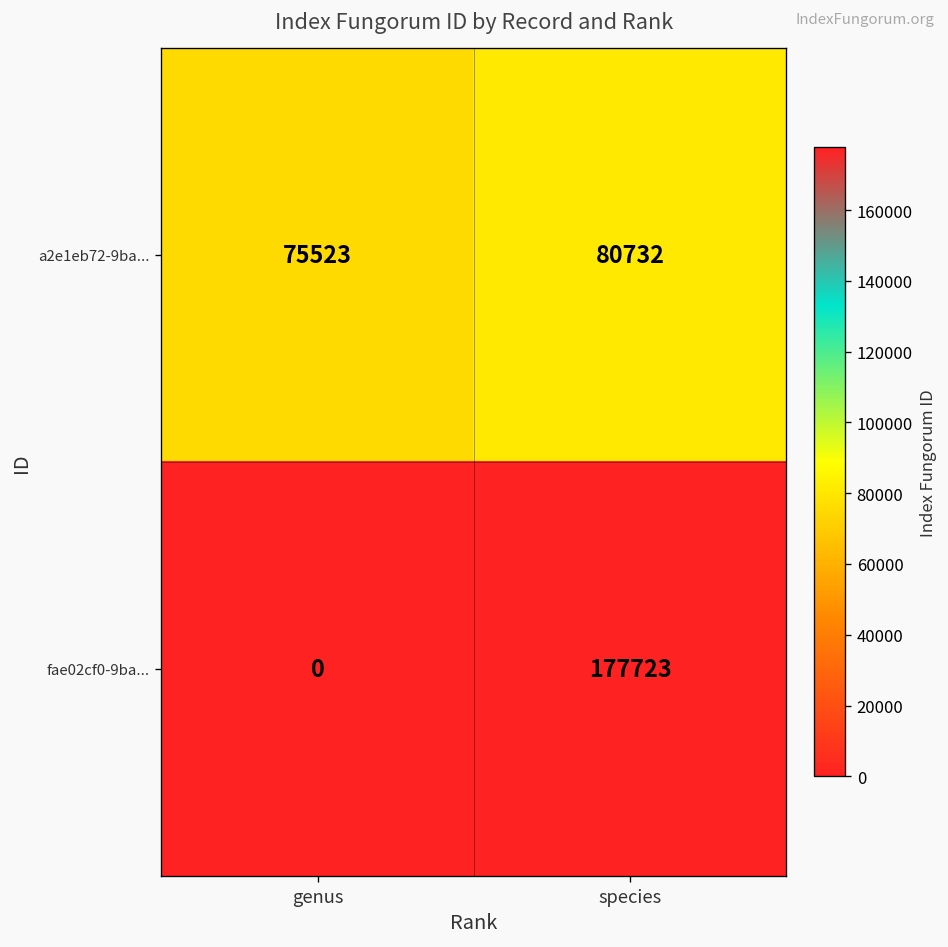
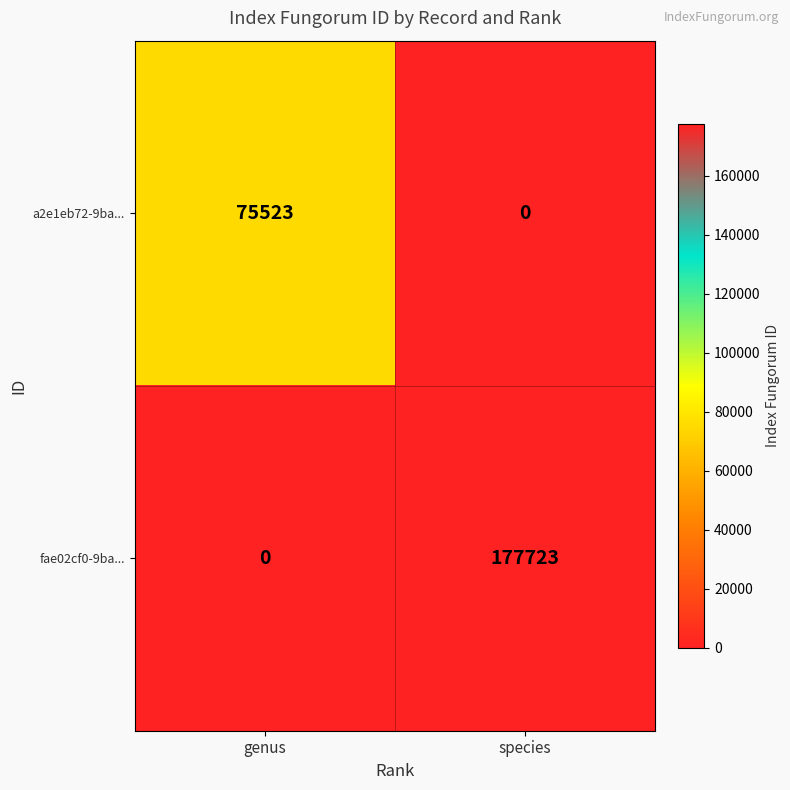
  {
    "a2e1eb72-9ba...": {
      "genus": 75523,
-     "species": 80732
+     "species": 0
    },
    "fae02cf0-9ba...": {
      "genus": 0,
      "species": 177723
    }
  }
